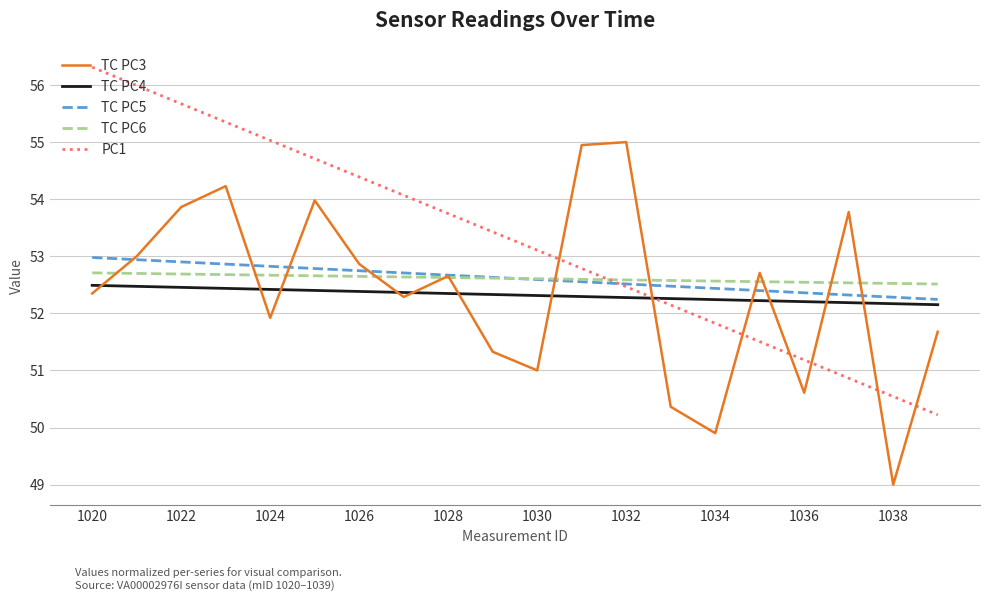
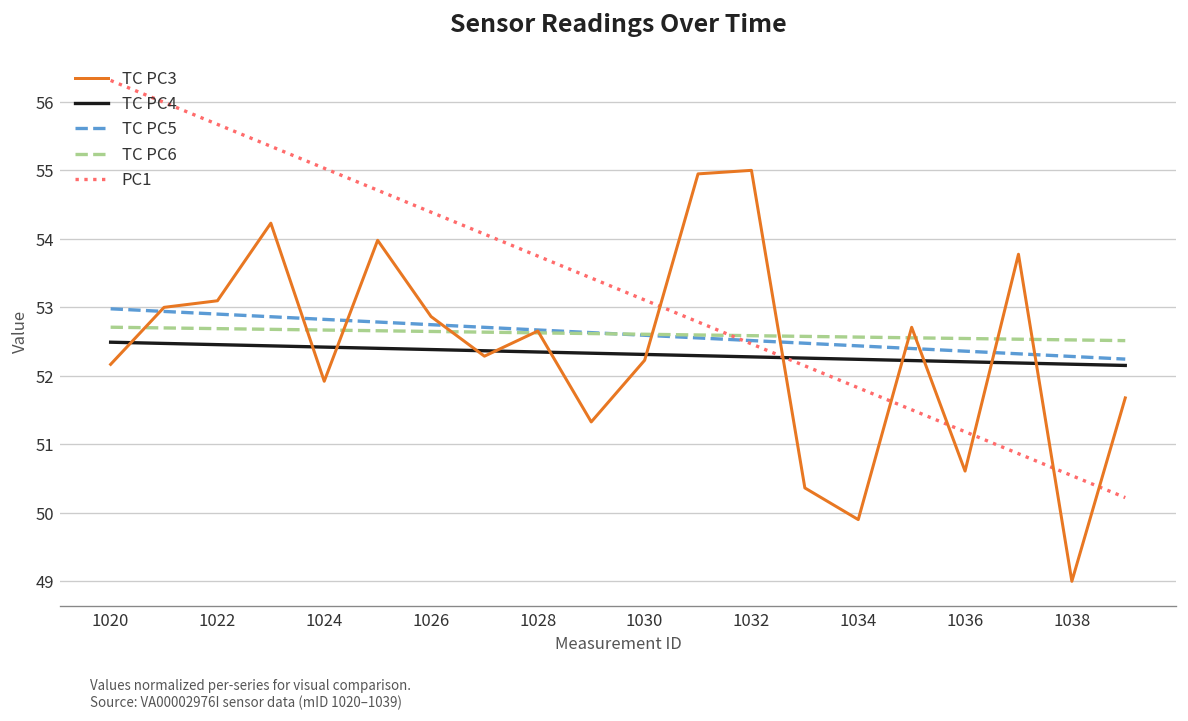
  {
    "TC PC3": {
-     "1020": 52.3,
-     "1022": 53.9,
+     "1020": 52.2,
+     "1022": 53.1,
      "1024": 51.9,
      "1026": 52.9,
-     "1030": 51.0,
+     "1030": 52.2,
      "1032": 55.0,
      "1034": 49.9,
      "1036": 50.6,
      "1038": 49.0
    },
    "TC PC4": {
      "1020": 52.5,
      "1022": 52.5,
      "1024": 52.4,
      "1026": 52.4,
      "1028": 52.3,
      "1030": 52.3,
      "1032": 52.3,
      "1034": 52.2,
      "1036": 52.2,
      "1038": 52.2
    },
    "TC PC5": {
      "1020": 53.0,
      "1022": 52.9,
      "1024": 52.8,
      "1026": 52.7,
      "1032": 52.5,
      "1034": 52.4,
      "1036": 52.4,
      "1038": 52.3
    },
    "TC PC6": {
      "1020": 52.7,
      "1022": 52.7,
      "1024": 52.7,
      "1026": 52.6,
      "1032": 52.6,
      "1034": 52.6,
      "1036": 52.5,
      "1038": 52.5
    },
    "PC1": {
      "1020": 56.3,
      "1022": 55.7,
      "1024": 55.0,
      "1026": 54.4,
      "1028": 53.7,
      "1030": 53.1,
      "1032": 52.5,
      "1034": 51.8,
      "1036": 51.2,
      "1038": 50.5
    }
  }
